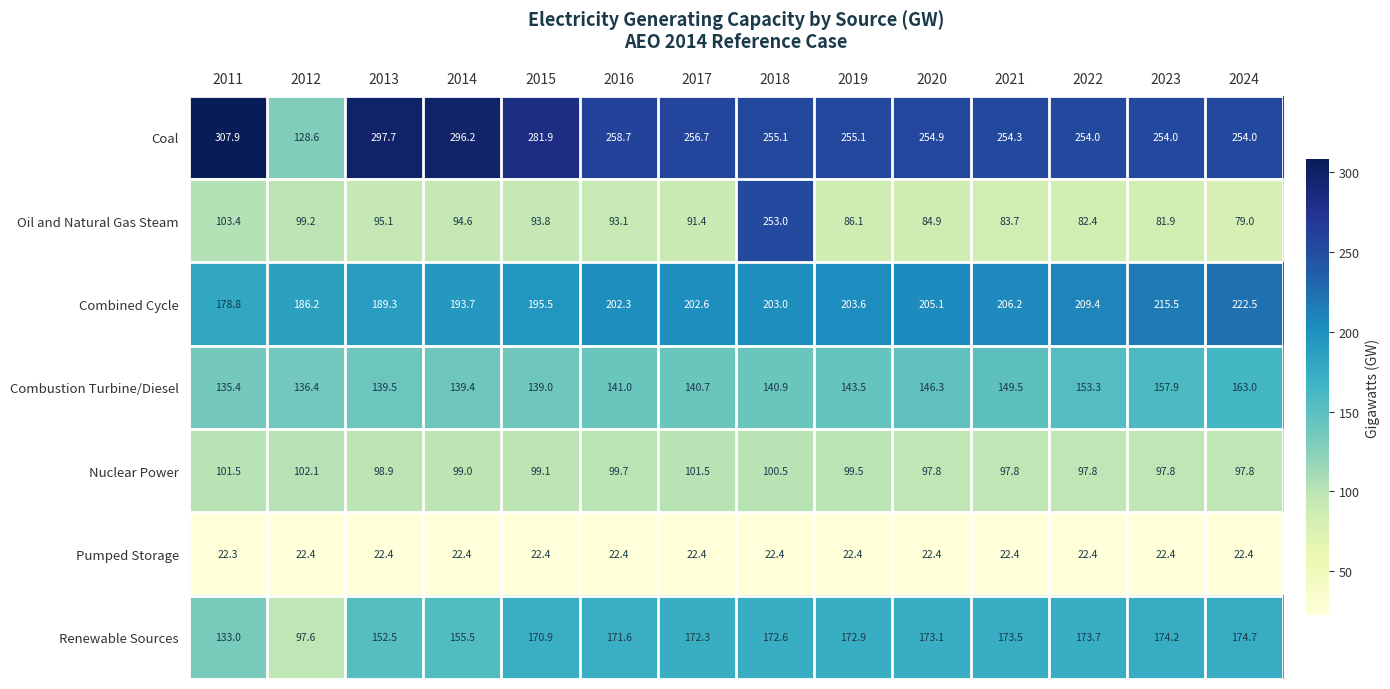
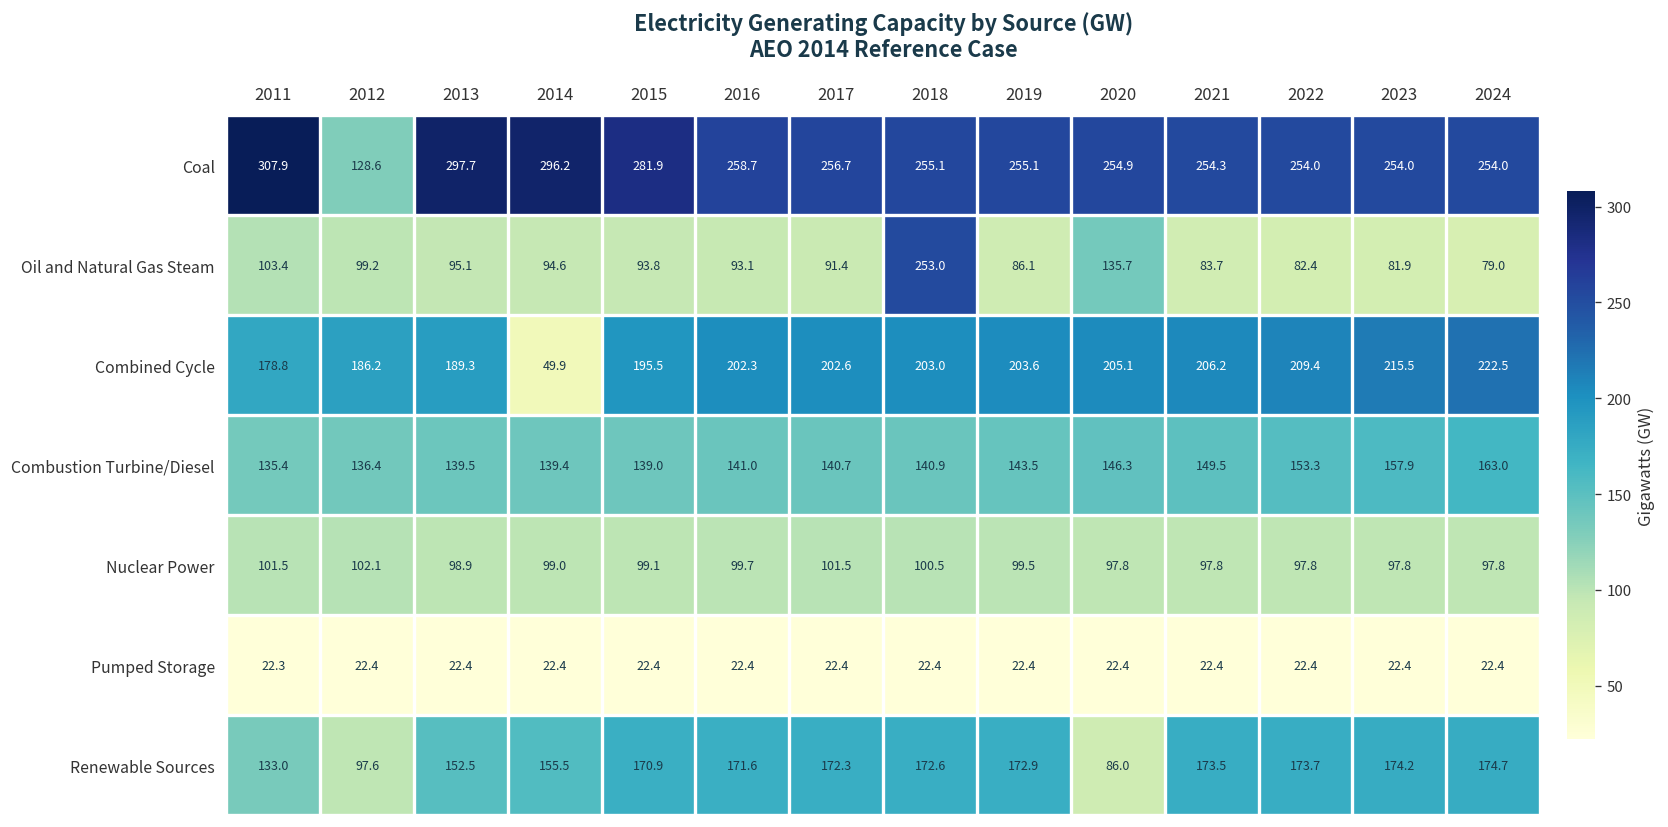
  {
    "Coal": {
      "2011": 307.9,
      "2012": 128.6,
      "2013": 297.7,
      "2014": 296.2,
      "2015": 281.9,
      "2016": 258.7,
      "2017": 256.7,
      "2018": 255.1,
      "2019": 255.1,
      "2020": 254.9,
      "2021": 254.3,
      "2022": 254.0,
      "2023": 254.0,
      "2024": 254.0
    },
    "Oil and Natural Gas Steam": {
      "2011": 103.4,
      "2012": 99.2,
      "2013": 95.1,
      "2014": 94.6,
      "2015": 93.8,
      "2016": 93.1,
      "2017": 91.4,
      "2018": 253.0,
      "2019": 86.1,
-     "2020": 84.9,
+     "2020": 135.7,
      "2021": 83.7,
      "2022": 82.4,
      "2023": 81.9,
      "2024": 79.0
    },
    "Combined Cycle": {
      "2011": 178.8,
      "2012": 186.2,
      "2013": 189.3,
-     "2014": 193.7,
+     "2014": 49.9,
      "2015": 195.5,
      "2016": 202.3,
      "2017": 202.6,
      "2018": 203.0,
      "2019": 203.6,
      "2020": 205.1,
      "2021": 206.2,
      "2022": 209.4,
      "2023": 215.5,
      "2024": 222.5
    },
    "Combustion Turbine/Diesel": {
      "2011": 135.4,
      "2012": 136.4,
      "2013": 139.5,
      "2014": 139.4,
      "2015": 139.0,
      "2016": 141.0,
      "2017": 140.7,
      "2018": 140.9,
      "2019": 143.5,
      "2020": 146.3,
      "2021": 149.5,
      "2022": 153.3,
      "2023": 157.9,
      "2024": 163.0
    },
    "Nuclear Power": {
      "2011": 101.5,
      "2012": 102.1,
      "2013": 98.9,
      "2014": 99.0,
      "2015": 99.1,
      "2016": 99.7,
      "2017": 101.5,
      "2018": 100.5,
      "2019": 99.5,
      "2020": 97.8,
      "2021": 97.8,
      "2022": 97.8,
      "2023": 97.8,
      "2024": 97.8
    },
    "Pumped Storage": {
      "2011": 22.3,
      "2012": 22.4,
      "2013": 22.4,
      "2014": 22.4,
      "2015": 22.4,
      "2016": 22.4,
      "2017": 22.4,
      "2018": 22.4,
      "2019": 22.4,
      "2020": 22.4,
      "2021": 22.4,
      "2022": 22.4,
      "2023": 22.4,
      "2024": 22.4
    },
    "Renewable Sources": {
      "2011": 133.0,
      "2012": 97.6,
      "2013": 152.5,
      "2014": 155.5,
      "2015": 170.9,
      "2016": 171.6,
      "2017": 172.3,
      "2018": 172.6,
      "2019": 172.9,
-     "2020": 173.1,
+     "2020": 86.0,
      "2021": 173.5,
      "2022": 173.7,
      "2023": 174.2,
      "2024": 174.7
    }
  }
